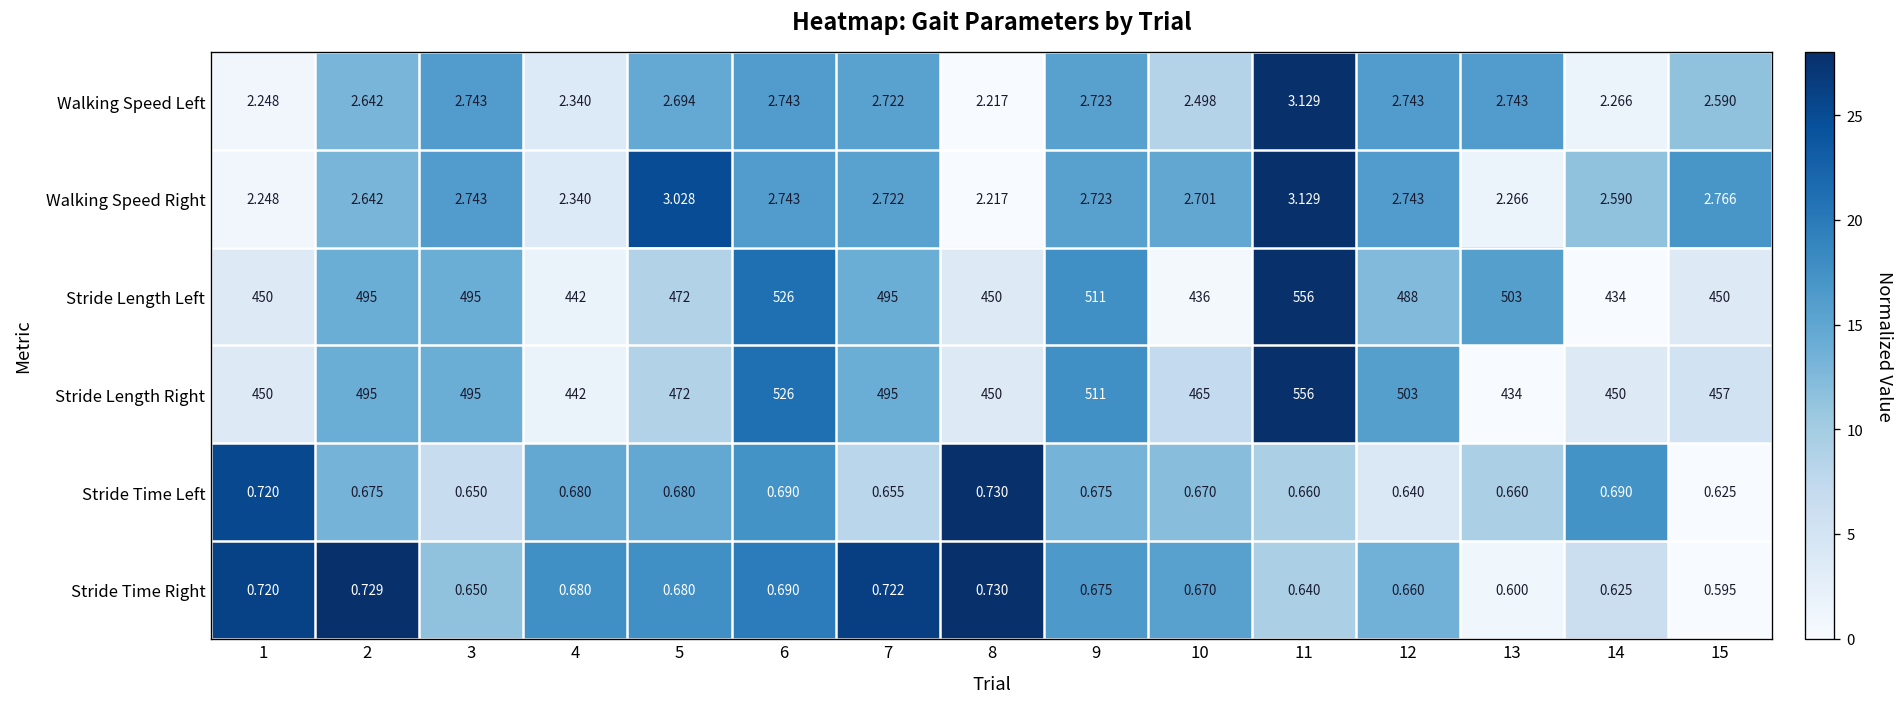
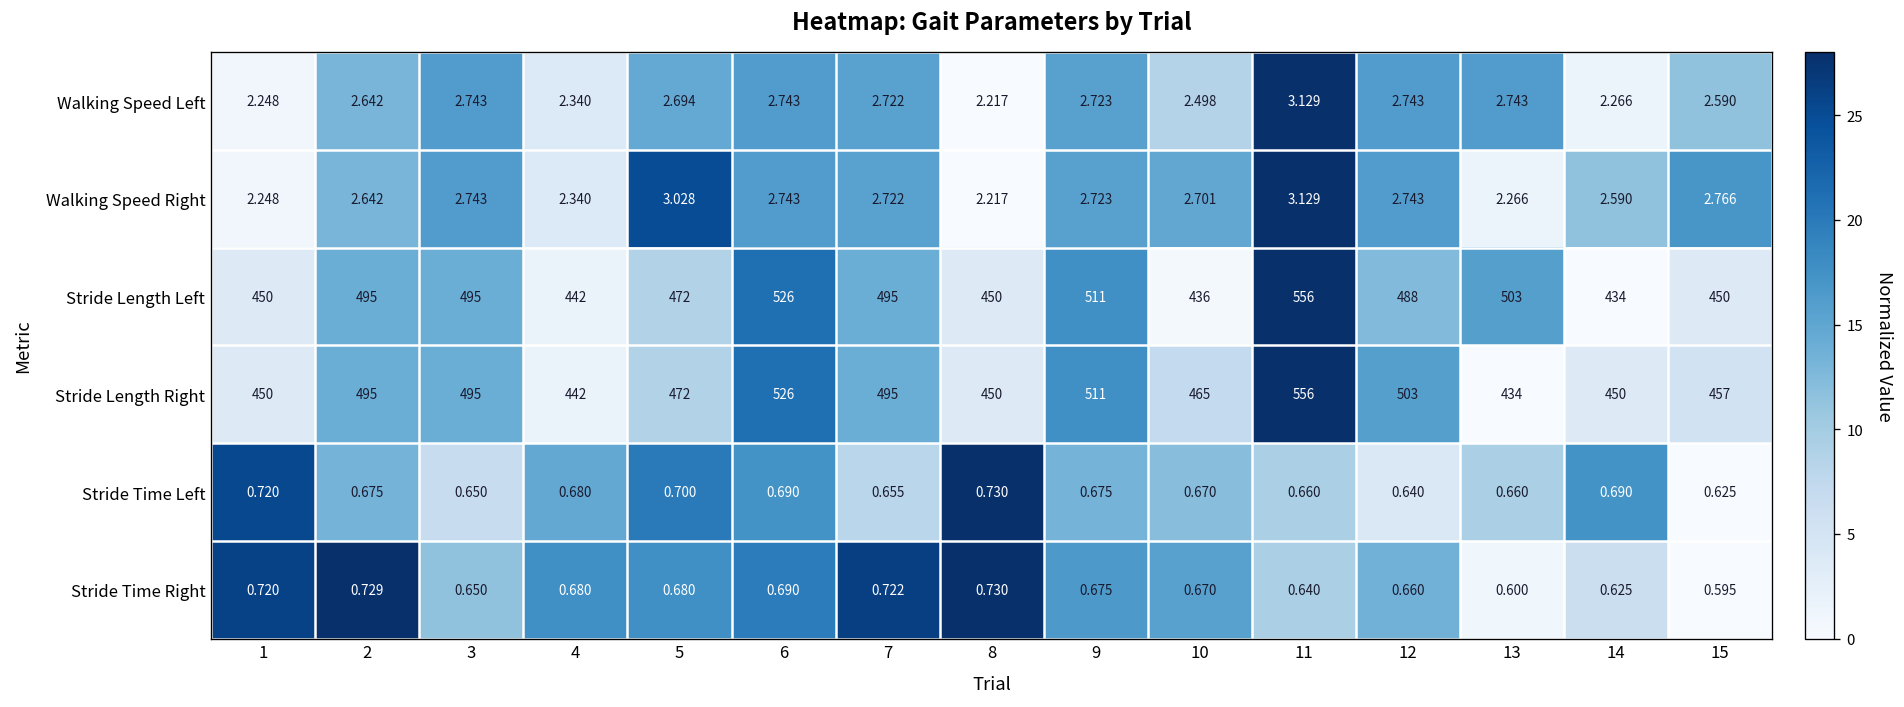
  {
    "Walking Speed Left": {
      "1": 2.248,
      "2": 2.642,
      "3": 2.743,
      "4": 2.340,
      "5": 2.694,
      "6": 2.743,
      "7": 2.722,
      "8": 2.217,
      "9": 2.723,
      "10": 2.498,
      "11": 3.129,
      "12": 2.743,
      "13": 2.743,
      "14": 2.266,
      "15": 2.590
    },
    "Walking Speed Right": {
      "1": 2.248,
      "2": 2.642,
      "3": 2.743,
      "4": 2.340,
      "5": 3.028,
      "6": 2.743,
      "7": 2.722,
      "8": 2.217,
      "9": 2.723,
      "10": 2.701,
      "11": 3.129,
      "12": 2.743,
      "13": 2.266,
      "14": 2.590,
      "15": 2.766
    },
    "Stride Length Left": {
      "1": 450,
      "2": 495,
      "3": 495,
      "4": 442,
      "5": 472,
      "6": 526,
      "7": 495,
      "8": 450,
      "9": 511,
      "10": 436,
      "11": 556,
      "12": 488,
      "13": 503,
      "14": 434,
      "15": 450
    },
    "Stride Length Right": {
      "1": 450,
      "2": 495,
      "3": 495,
      "4": 442,
      "5": 472,
      "6": 526,
      "7": 495,
      "8": 450,
      "9": 511,
      "10": 465,
      "11": 556,
      "12": 503,
      "13": 434,
      "14": 450,
      "15": 457
    },
    "Stride Time Left": {
      "1": 0.720,
      "2": 0.675,
      "3": 0.650,
      "4": 0.680,
-     "5": 0.680,
+     "5": 0.700,
      "6": 0.690,
      "7": 0.655,
      "8": 0.730,
      "9": 0.675,
      "10": 0.670,
      "11": 0.660,
      "12": 0.640,
      "13": 0.660,
      "14": 0.690,
      "15": 0.625
    },
    "Stride Time Right": {
      "1": 0.720,
      "2": 0.729,
      "3": 0.650,
      "4": 0.680,
      "5": 0.680,
      "6": 0.690,
      "7": 0.722,
      "8": 0.730,
      "9": 0.675,
      "10": 0.670,
      "11": 0.640,
      "12": 0.660,
      "13": 0.600,
      "14": 0.625,
      "15": 0.595
    }
  }
